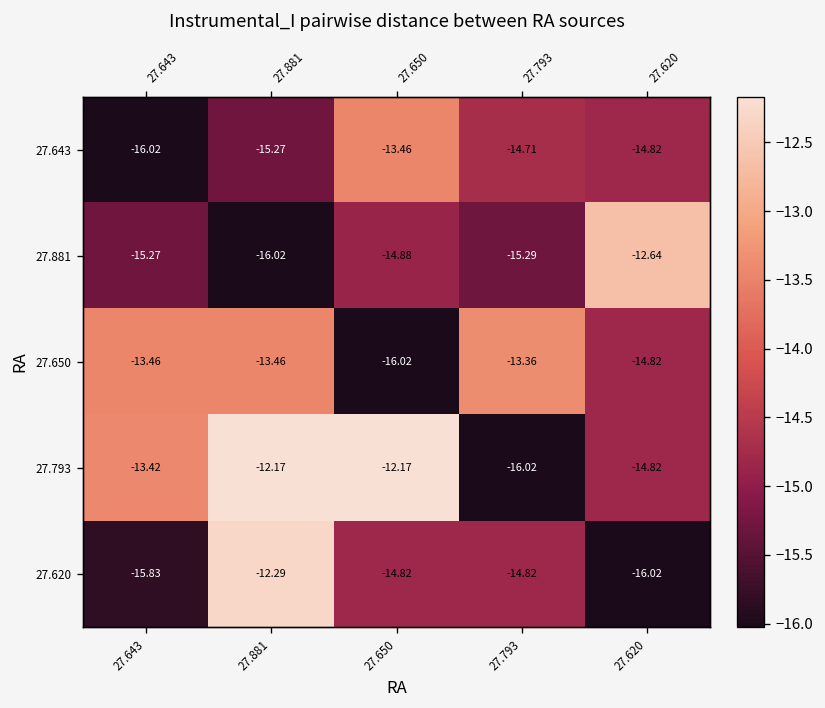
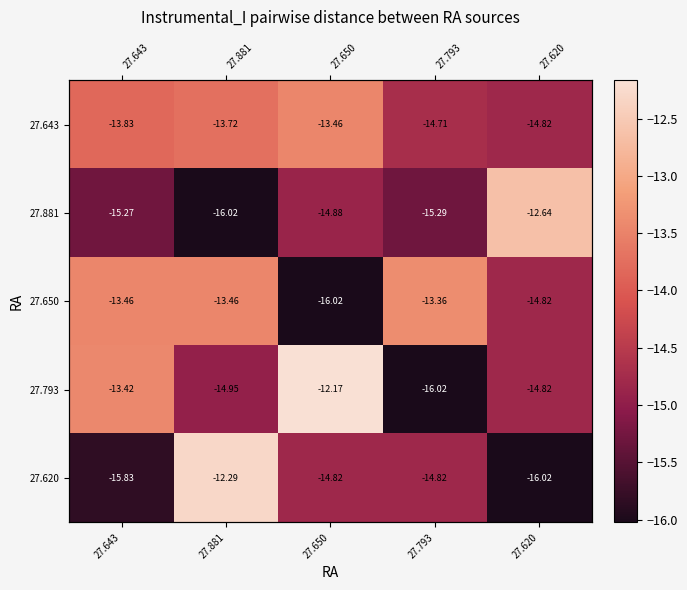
  {
    "27.643": {
-     "27.643": -16.02,
-     "27.881": -15.27,
+     "27.643": -13.83,
+     "27.881": -13.72,
      "27.650": -13.46,
      "27.793": -14.71,
      "27.620": -14.82
    },
    "27.881": {
      "27.643": -15.27,
      "27.881": -16.02,
      "27.650": -14.88,
      "27.793": -15.29,
      "27.620": -12.64
    },
    "27.650": {
      "27.643": -13.46,
      "27.881": -13.46,
      "27.650": -16.02,
      "27.793": -13.36,
      "27.620": -14.82
    },
    "27.793": {
      "27.643": -13.42,
-     "27.881": -12.17,
+     "27.881": -14.95,
      "27.650": -12.17,
      "27.793": -16.02,
      "27.620": -14.82
    },
    "27.620": {
      "27.643": -15.83,
      "27.881": -12.29,
      "27.650": -14.82,
      "27.793": -14.82,
      "27.620": -16.02
    }
  }
